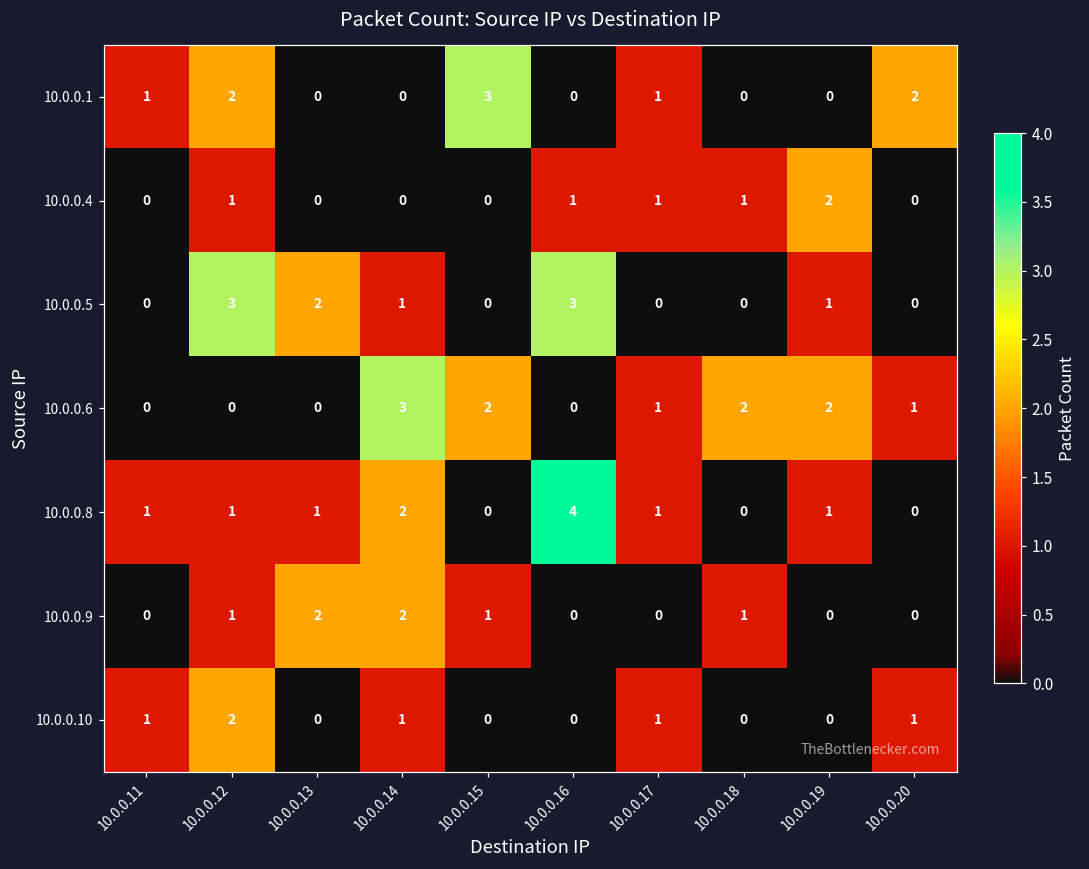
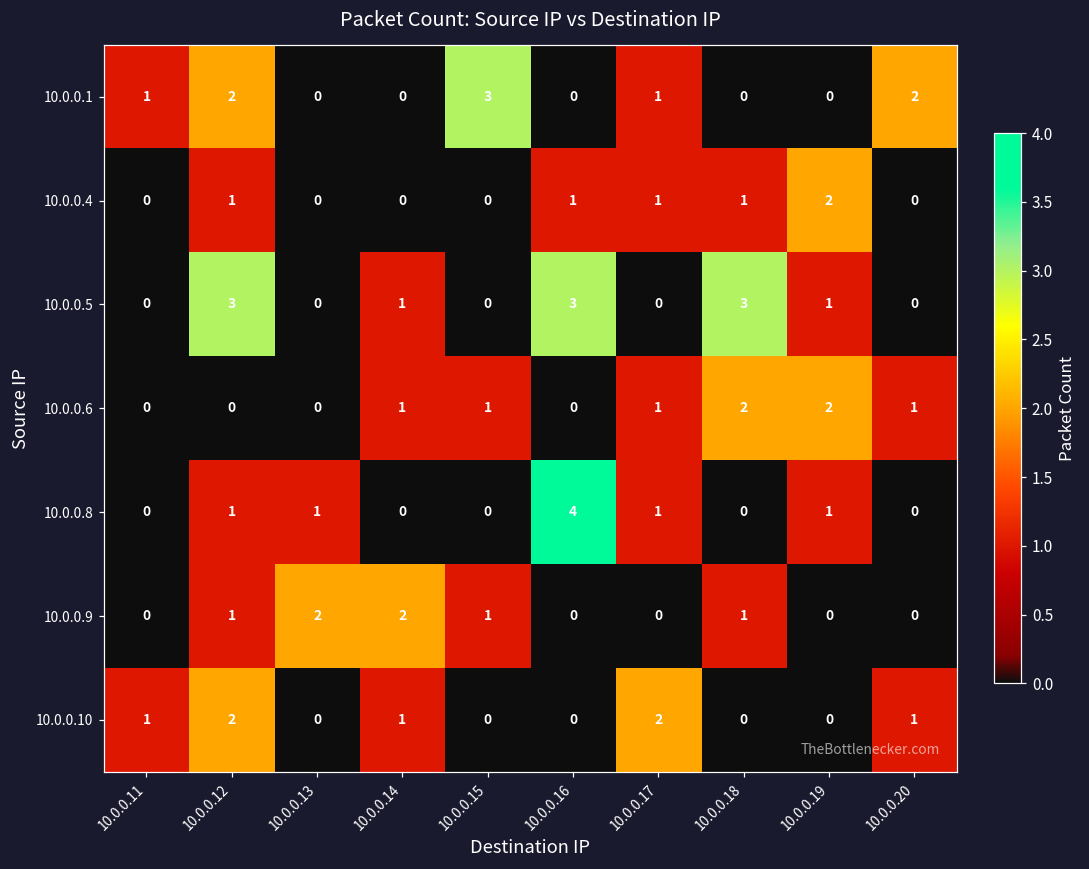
  {
    "10.0.0.1": {
      "10.0.0.11": 1,
      "10.0.0.12": 2,
      "10.0.0.13": 0,
      "10.0.0.14": 0,
      "10.0.0.15": 3,
      "10.0.0.16": 0,
      "10.0.0.17": 1,
      "10.0.0.18": 0,
      "10.0.0.19": 0,
      "10.0.0.20": 2
    },
    "10.0.0.4": {
      "10.0.0.11": 0,
      "10.0.0.12": 1,
      "10.0.0.13": 0,
      "10.0.0.14": 0,
      "10.0.0.15": 0,
      "10.0.0.16": 1,
      "10.0.0.17": 1,
      "10.0.0.18": 1,
      "10.0.0.19": 2,
      "10.0.0.20": 0
    },
    "10.0.0.5": {
      "10.0.0.11": 0,
      "10.0.0.12": 3,
-     "10.0.0.13": 2,
+     "10.0.0.13": 0,
      "10.0.0.14": 1,
      "10.0.0.15": 0,
      "10.0.0.16": 3,
      "10.0.0.17": 0,
-     "10.0.0.18": 0,
+     "10.0.0.18": 3,
      "10.0.0.19": 1,
      "10.0.0.20": 0
    },
    "10.0.0.6": {
      "10.0.0.11": 0,
      "10.0.0.12": 0,
      "10.0.0.13": 0,
-     "10.0.0.14": 3,
-     "10.0.0.15": 2,
+     "10.0.0.14": 1,
+     "10.0.0.15": 1,
      "10.0.0.16": 0,
      "10.0.0.17": 1,
      "10.0.0.18": 2,
      "10.0.0.19": 2,
      "10.0.0.20": 1
    },
    "10.0.0.8": {
-     "10.0.0.11": 1,
+     "10.0.0.11": 0,
      "10.0.0.12": 1,
      "10.0.0.13": 1,
-     "10.0.0.14": 2,
+     "10.0.0.14": 0,
      "10.0.0.15": 0,
      "10.0.0.16": 4,
      "10.0.0.17": 1,
      "10.0.0.18": 0,
      "10.0.0.19": 1,
      "10.0.0.20": 0
    },
    "10.0.0.9": {
      "10.0.0.11": 0,
      "10.0.0.12": 1,
      "10.0.0.13": 2,
      "10.0.0.14": 2,
      "10.0.0.15": 1,
      "10.0.0.16": 0,
      "10.0.0.17": 0,
      "10.0.0.18": 1,
      "10.0.0.19": 0,
      "10.0.0.20": 0
    },
    "10.0.0.10": {
      "10.0.0.11": 1,
      "10.0.0.12": 2,
      "10.0.0.13": 0,
      "10.0.0.14": 1,
      "10.0.0.15": 0,
      "10.0.0.16": 0,
-     "10.0.0.17": 1,
+     "10.0.0.17": 2,
      "10.0.0.18": 0,
      "10.0.0.20": 1
    }
  }
